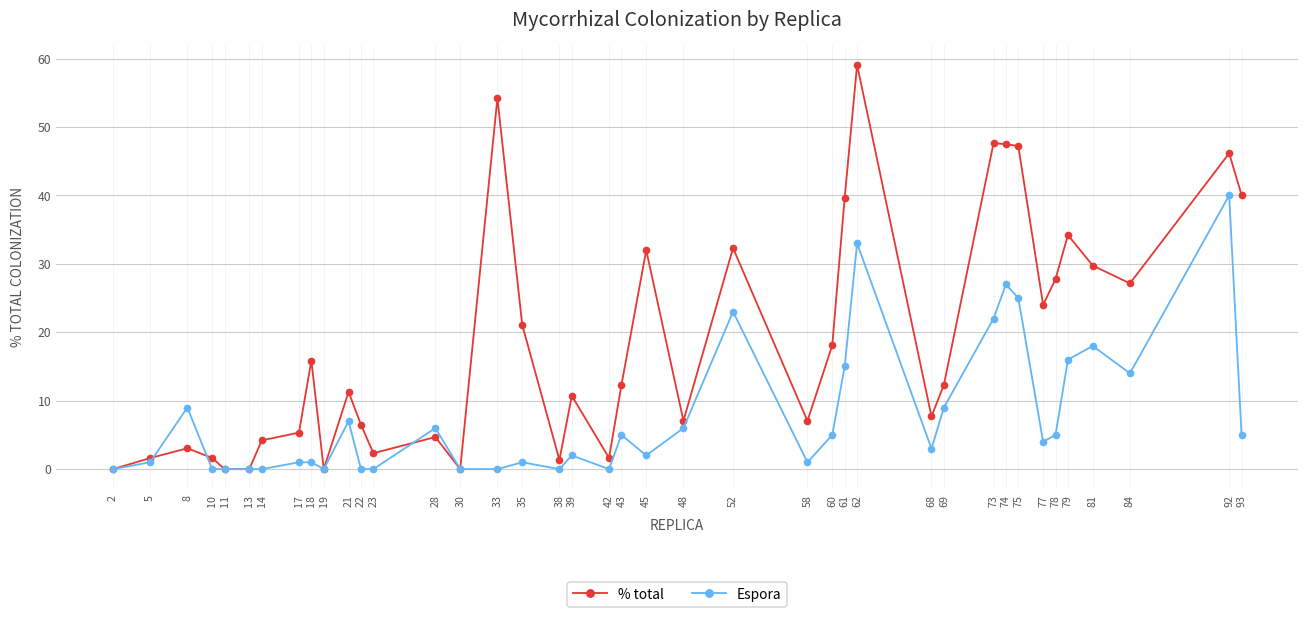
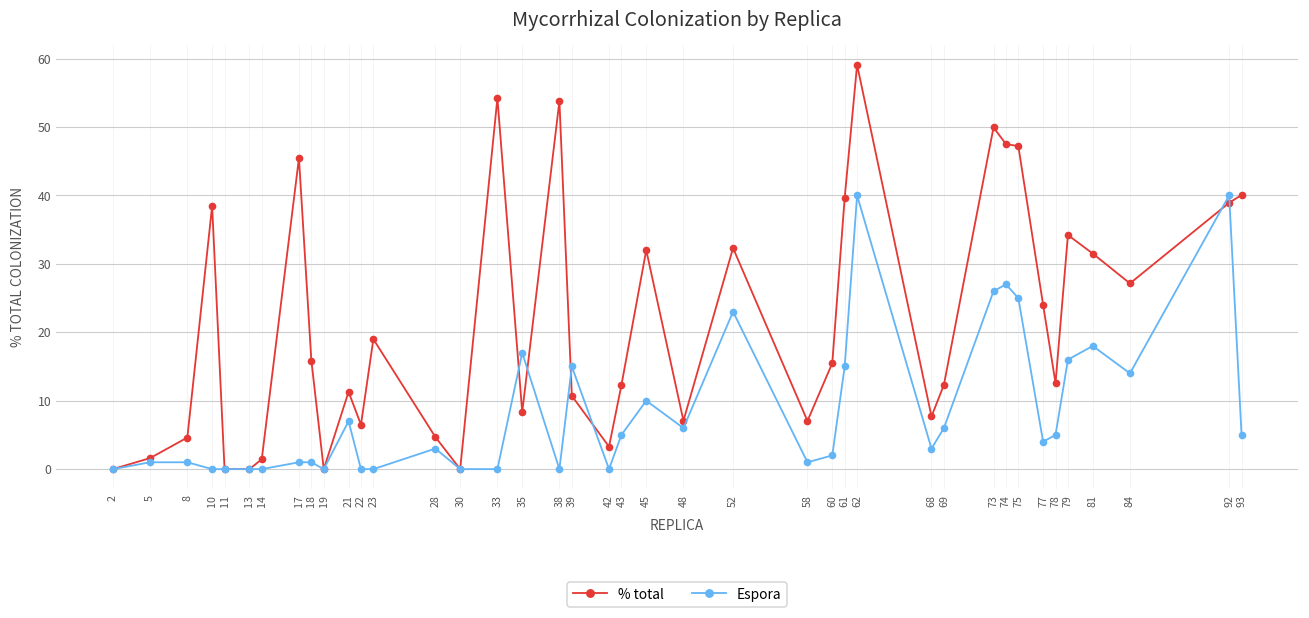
  {
    "% total": {
      "5": 2,
-     "8": 3,
-     "10": 2,
-     "14": 4,
-     "17": 5,
+     "8": 5,
+     "10": 38,
+     "14": 1,
+     "17": 45,
      "18": 16,
      "21": 11,
      "22": 6,
-     "23": 2,
+     "23": 19,
      "28": 5,
      "33": 54,
-     "35": 21,
-     "38": 1,
+     "35": 8,
+     "38": 54,
      "39": 11,
-     "42": 2,
+     "42": 3,
      "43": 12,
      "45": 32,
      "48": 7,
      "52": 32,
      "58": 7,
-     "60": 18,
+     "60": 15,
      "61": 40,
      "62": 59,
      "68": 8,
      "69": 12,
-     "73": 48,
+     "73": 50,
      "74": 48,
      "75": 47,
      "77": 24,
-     "78": 28,
+     "78": 13,
      "79": 34,
-     "81": 30,
+     "81": 32,
      "84": 27,
-     "92": 46,
+     "92": 39,
      "93": 40
    },
    "Espora": {
      "5": 1,
-     "8": 9,
+     "8": 1,
      "10": 0,
      "14": 0,
      "17": 1,
      "18": 1,
      "21": 7,
      "22": 0,
      "23": 0,
-     "28": 6,
+     "28": 3,
      "33": 0,
-     "35": 1,
+     "35": 17,
      "38": 0,
-     "39": 2,
+     "39": 15,
      "42": 0,
      "43": 5,
-     "45": 2,
+     "45": 10,
      "48": 6,
      "52": 23,
      "58": 1,
-     "60": 5,
+     "60": 2,
      "61": 15,
-     "62": 33,
+     "62": 40,
      "68": 3,
-     "69": 9,
-     "73": 22,
+     "69": 6,
+     "73": 26,
      "74": 27,
      "75": 25,
      "77": 4,
      "78": 5,
      "79": 16,
      "81": 18,
      "84": 14,
      "92": 40,
      "93": 5
    }
  }
